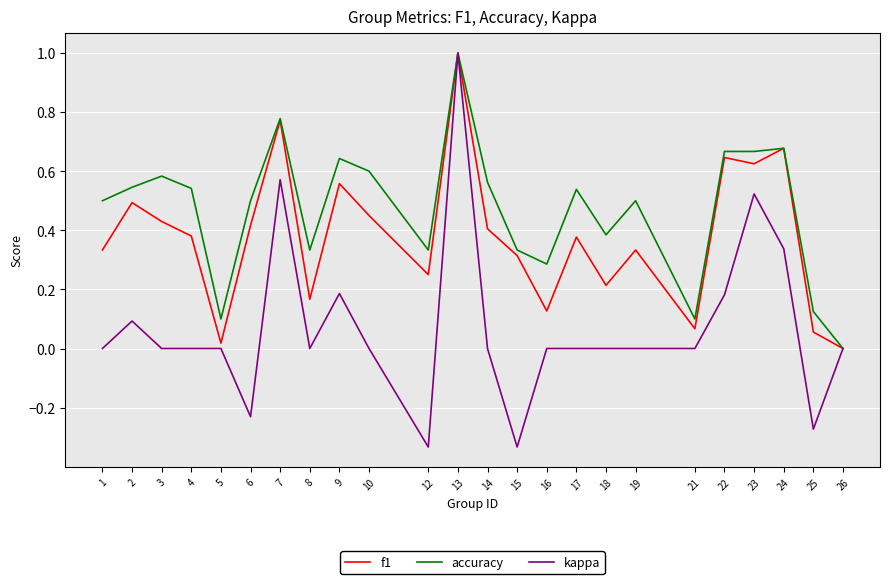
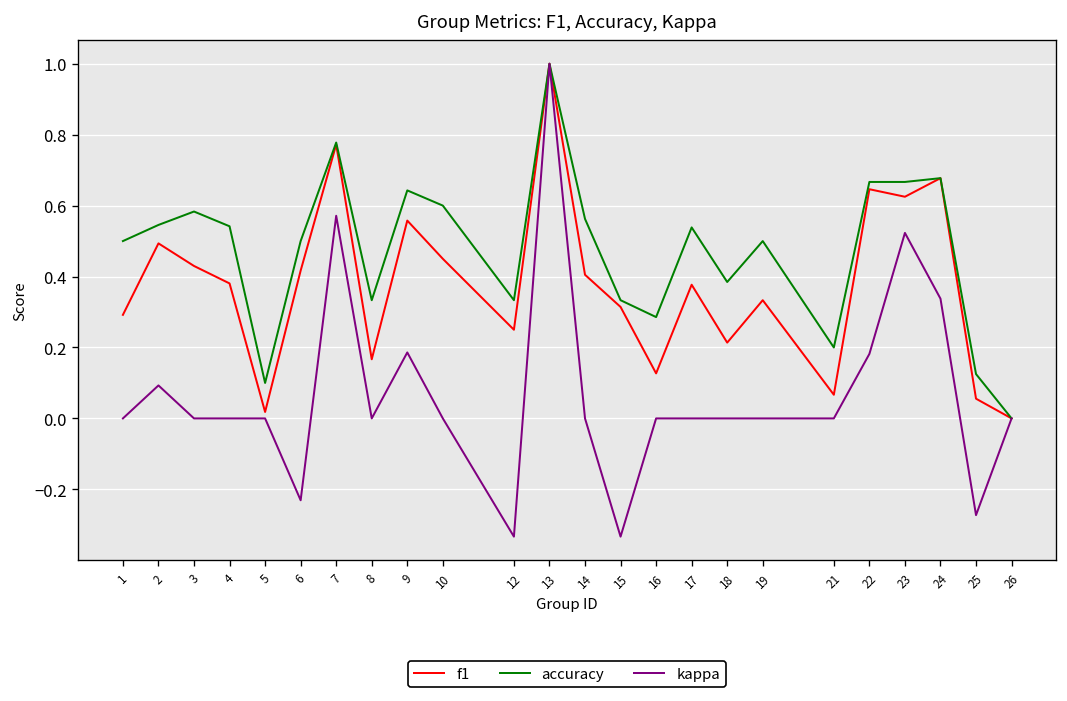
  {
    "f1": {
-     "1": 0.33,
+     "1": 0.29,
      "2": 0.49,
      "3": 0.43,
      "4": 0.38,
      "5": 0.02,
      "6": 0.42,
      "8": 0.17,
      "9": 0.56,
      "10": 0.45,
      "12": 0.25,
      "14": 0.41,
      "15": 0.31,
      "16": 0.13,
      "17": 0.38,
      "18": 0.21,
      "19": 0.33,
      "21": 0.07,
      "22": 0.65,
      "23": 0.63,
      "25": 0.06
    },
    "accuracy": {
      "1": 0.5,
      "2": 0.55,
      "3": 0.58,
      "4": 0.54,
      "5": 0.1,
      "6": 0.5,
      "8": 0.33,
      "9": 0.64,
      "10": 0.6,
      "12": 0.33,
      "14": 0.56,
      "15": 0.33,
      "16": 0.29,
      "17": 0.54,
      "18": 0.38,
      "19": 0.5,
-     "21": 0.1,
+     "21": 0.2,
      "22": 0.67,
      "23": 0.67,
      "25": 0.13
    },
    "kappa": {
      "1": 0.00,
      "2": 0.09,
      "3": 0.00,
      "4": 0.00,
      "5": 0.00,
      "6": -0.23,
      "7": 0.57,
      "8": 0.00,
      "9": 0.19,
      "10": 0.00,
      "12": -0.33,
      "14": 0.00,
      "15": -0.33,
      "16": 0.00,
      "17": 0.00,
      "18": 0.00,
      "19": 0.00,
      "21": 0.00,
      "22": 0.18,
      "23": 0.52,
      "24": 0.34,
      "25": -0.27
    }
  }
